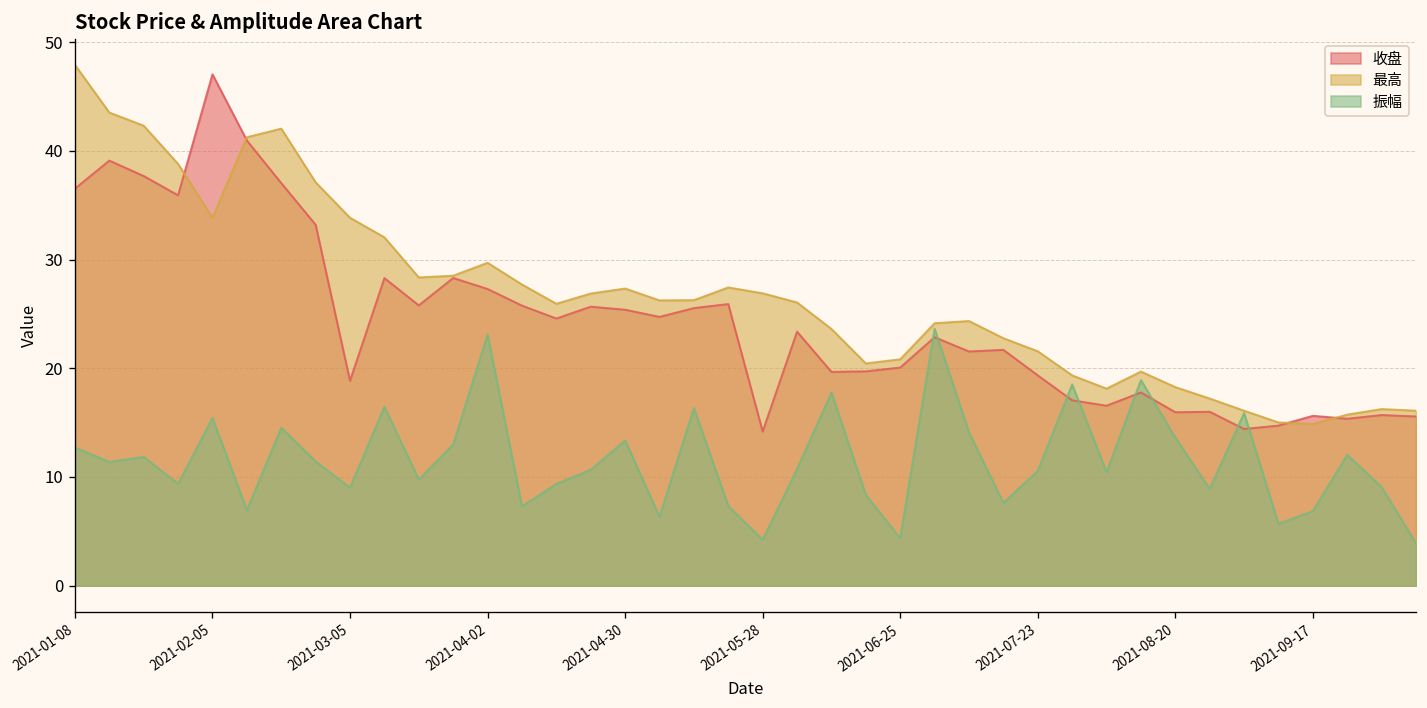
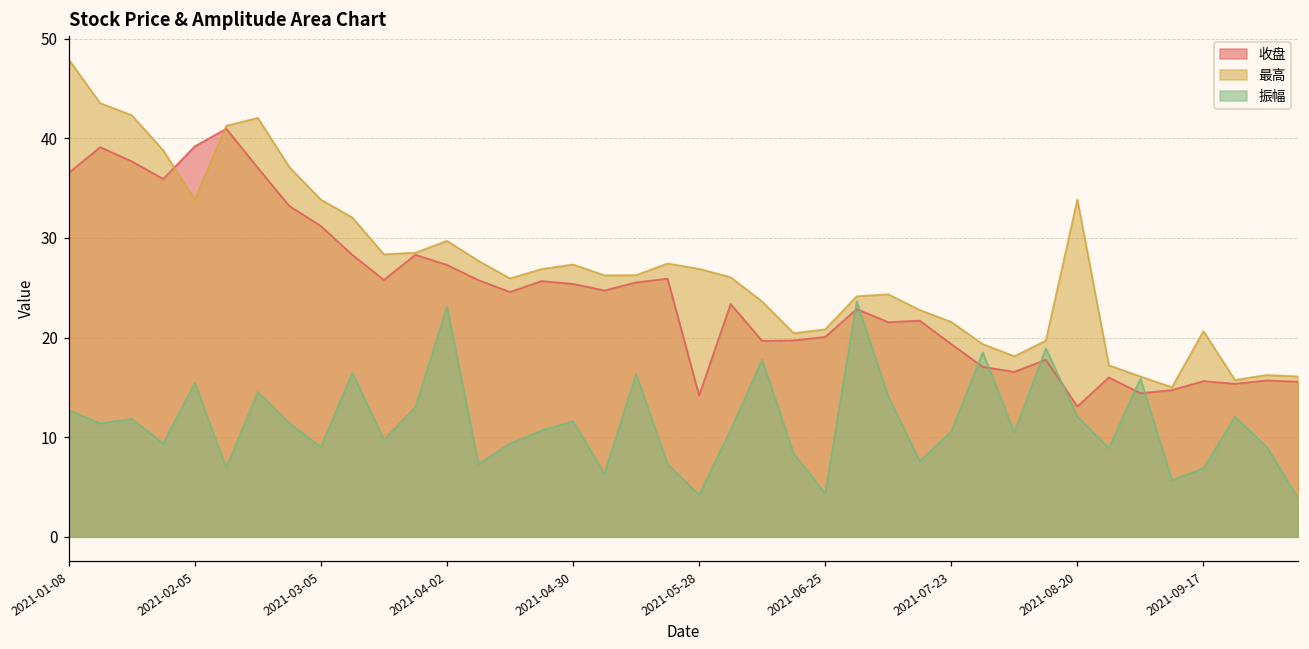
  {
    "收盘": {
      "2021-01-08": 37,
-     "2021-02-05": 47,
-     "2021-03-05": 19,
+     "2021-02-05": 39,
+     "2021-03-05": 31,
      "2021-04-02": 27,
      "2021-04-30": 25,
      "2021-05-28": 14,
      "2021-06-25": 20,
      "2021-07-23": 19,
-     "2021-08-20": 16,
+     "2021-08-20": 13,
      "2021-09-17": 16
    },
    "最高": {
      "2021-01-08": 48,
      "2021-02-05": 34,
      "2021-03-05": 34,
      "2021-04-02": 30,
      "2021-04-30": 27,
      "2021-05-28": 27,
      "2021-06-25": 21,
      "2021-07-23": 22,
-     "2021-08-20": 18,
-     "2021-09-17": 15
+     "2021-08-20": 34,
+     "2021-09-17": 21
    },
    "振幅": {
      "2021-01-08": 13,
      "2021-02-05": 15,
      "2021-03-05": 9,
      "2021-04-02": 23,
-     "2021-04-30": 13,
+     "2021-04-30": 12,
      "2021-05-28": 4,
      "2021-06-25": 4,
      "2021-07-23": 11,
-     "2021-08-20": 14,
+     "2021-08-20": 12,
      "2021-09-17": 7
    }
  }
